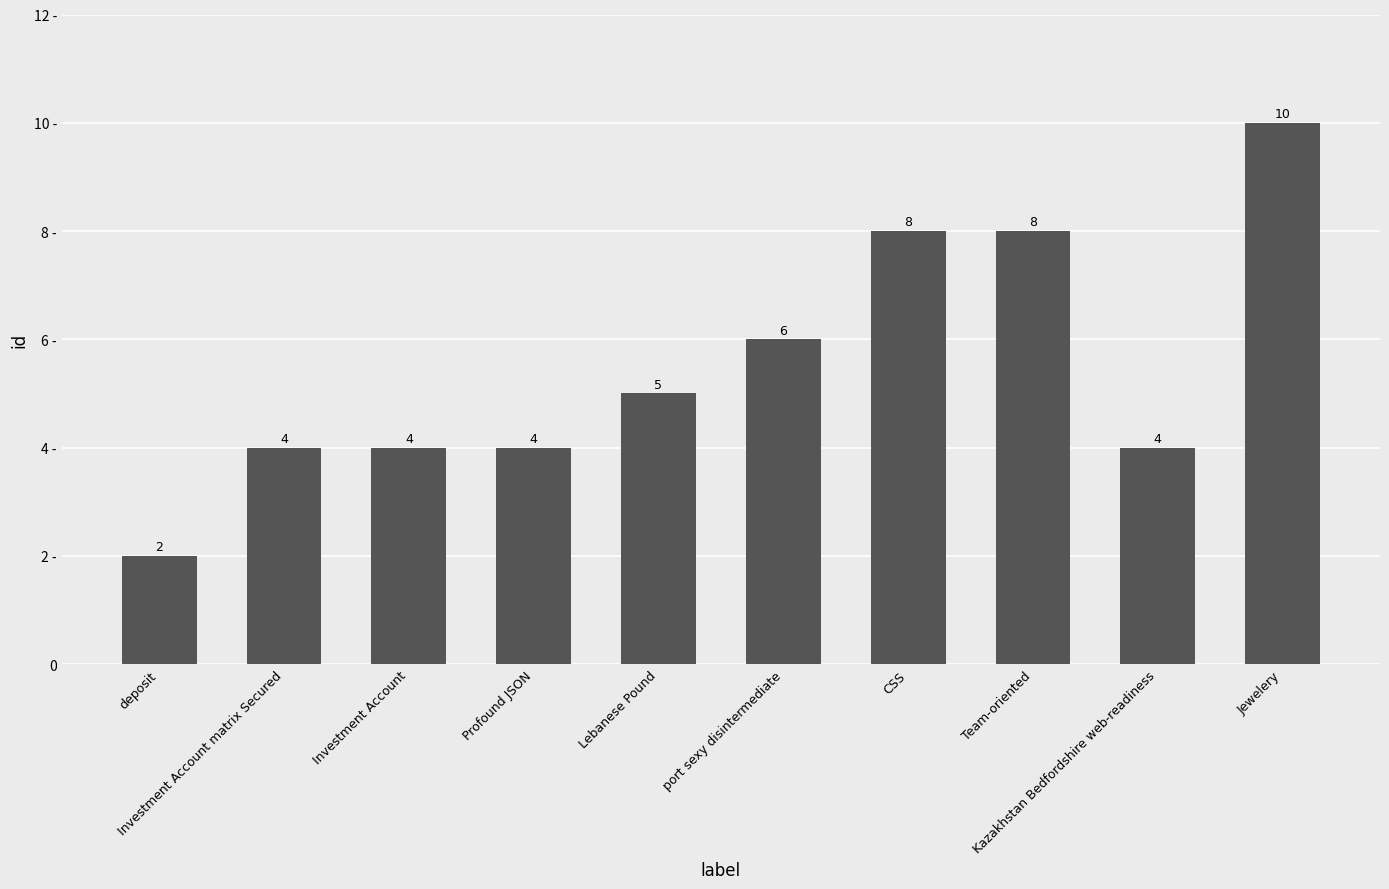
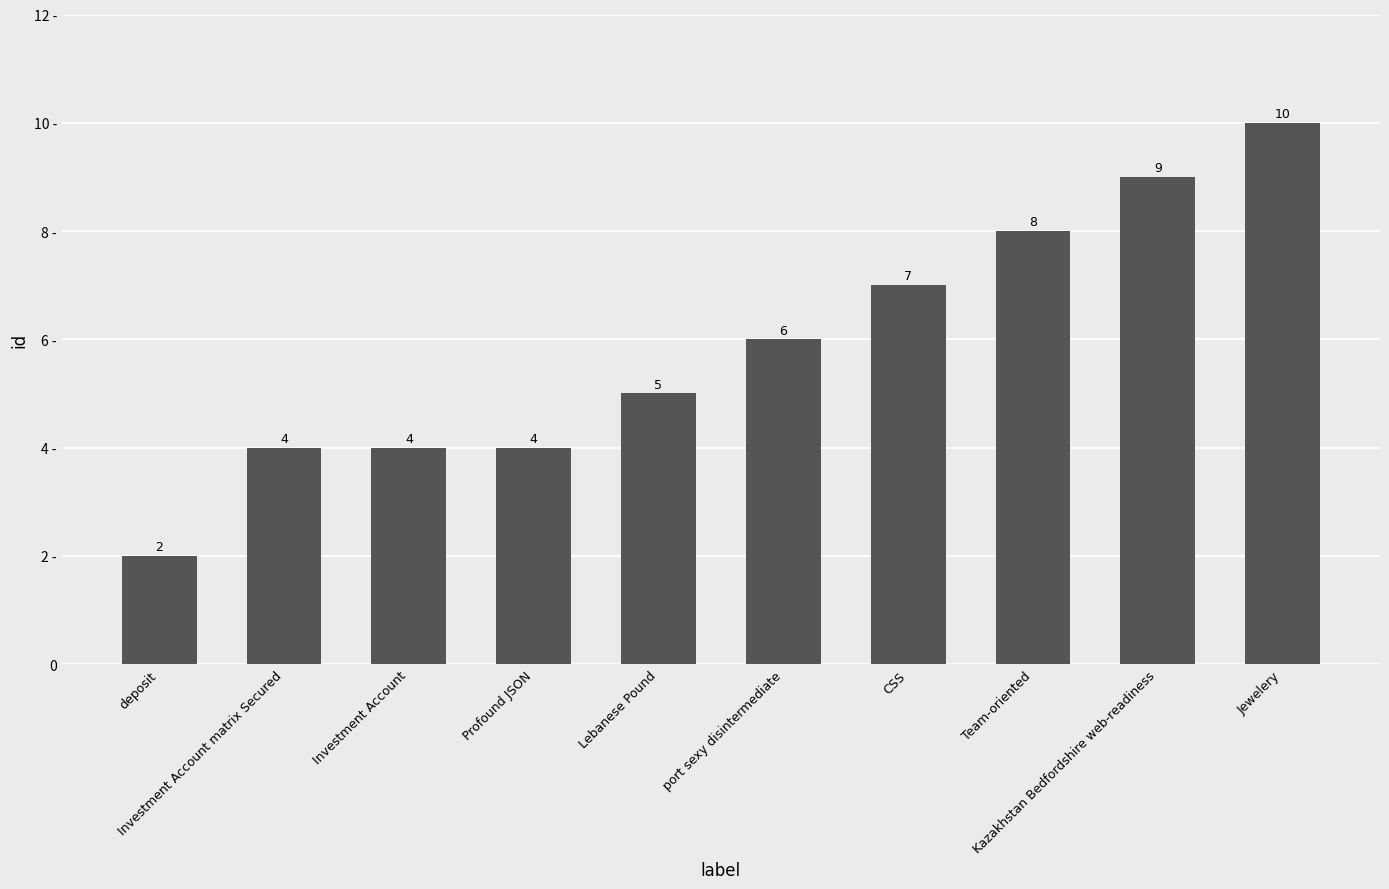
  {
    "deposit": 2,
    "Investment Account matrix Secured": 4,
    "Investment Account": 4,
    "Profound JSON": 4,
    "Lebanese Pound": 5,
    "port sexy disintermediate": 6,
-   "CSS": 8,
+   "CSS": 7,
    "Team-oriented": 8,
-   "Kazakhstan Bedfordshire web-readiness": 4,
+   "Kazakhstan Bedfordshire web-readiness": 9,
    "Jewelery": 10
  }
